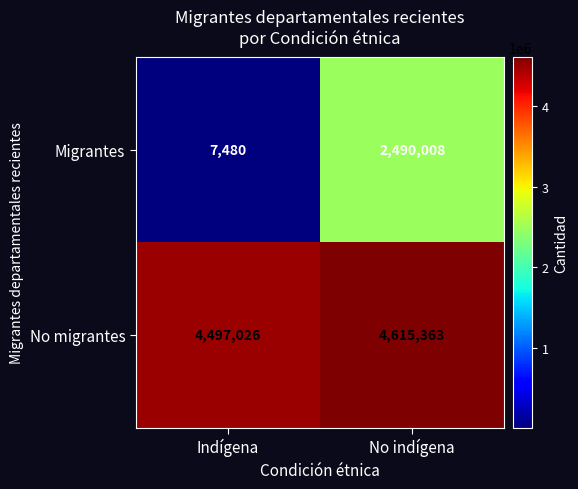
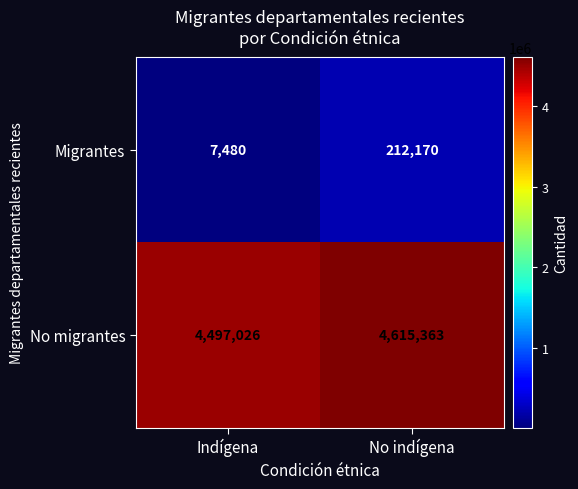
  {
    "Migrantes": {
      "Indígena": "7,480",
-     "No indígena": "2,490,008"
+     "No indígena": "212,170"
    },
    "No migrantes": {
      "Indígena": "4,497,026",
      "No indígena": "4,615,363"
    }
  }
